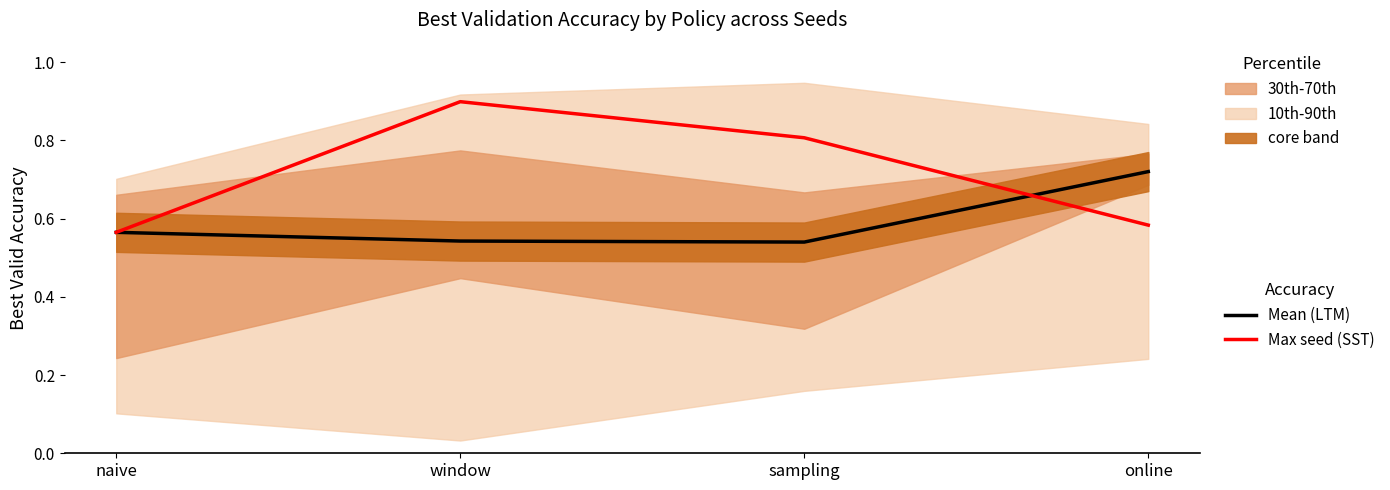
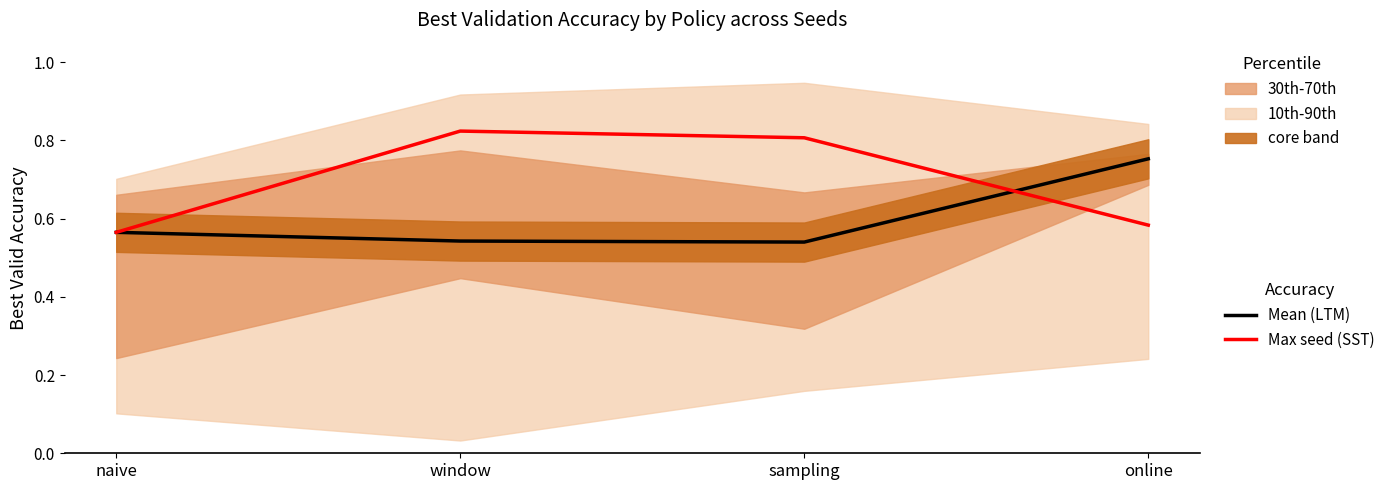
  {
    "Mean (LTM)": {
      "window": 0.54,
      "sampling": 0.54,
-     "online": 0.72
+     "online": 0.75
    },
    "Max seed (SST)": {
-     "window": 0.90,
+     "window": 0.82,
      "sampling": 0.81,
      "online": 0.58
    }
  }
